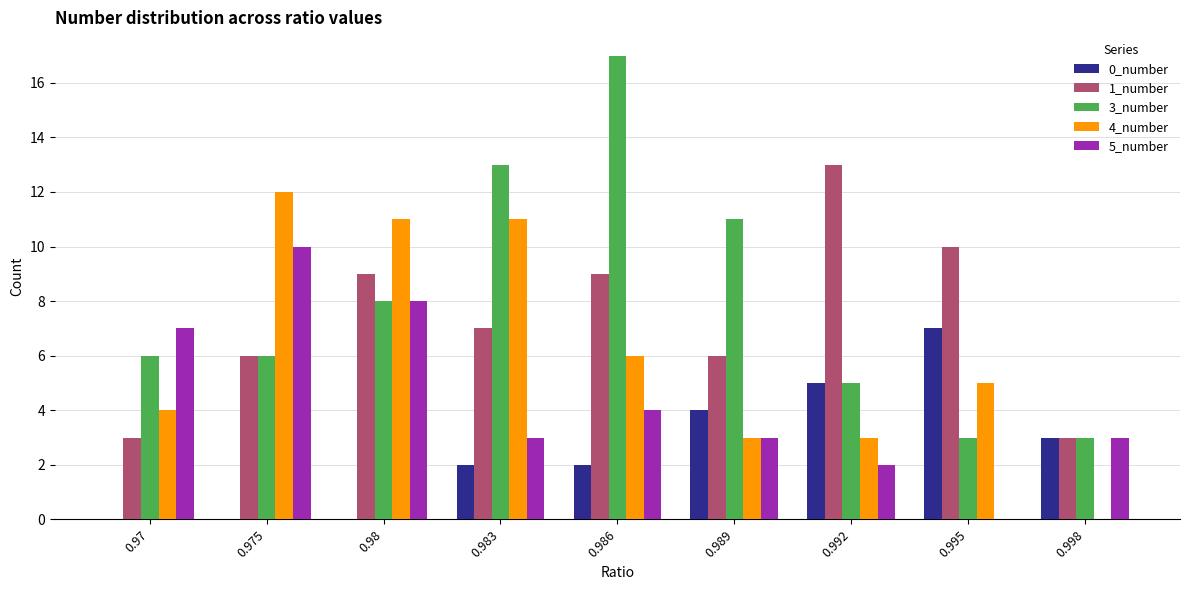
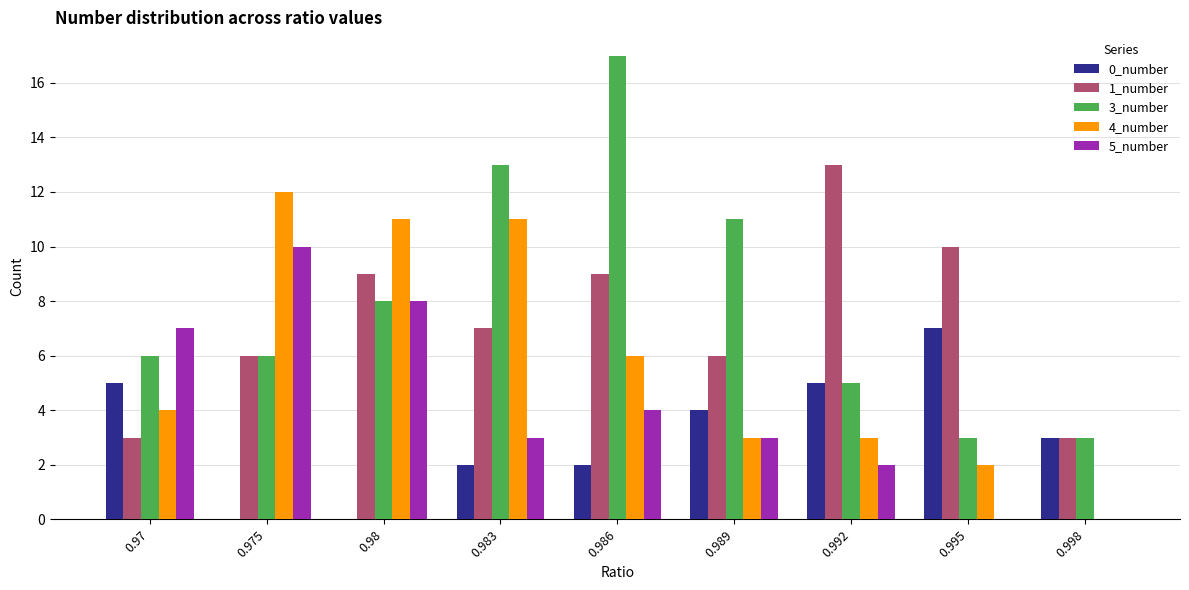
  {
    "0_number": {
-     "0.97": 0,
+     "0.97": 5,
      "0.975": 0,
      "0.98": 0,
      "0.983": 2,
      "0.986": 2,
      "0.989": 4,
      "0.992": 5,
      "0.995": 7,
      "0.998": 3
    },
    "1_number": {
      "0.97": 3,
      "0.975": 6,
      "0.98": 9,
      "0.983": 7,
      "0.986": 9,
      "0.989": 6,
      "0.992": 13,
      "0.995": 10,
      "0.998": 3
    },
    "3_number": {
      "0.97": 6,
      "0.975": 6,
      "0.98": 8,
      "0.983": 13,
      "0.986": 17,
      "0.989": 11,
      "0.992": 5,
      "0.995": 3,
      "0.998": 3
    },
    "4_number": {
      "0.97": 4,
      "0.975": 12,
      "0.98": 11,
      "0.983": 11,
      "0.986": 6,
      "0.989": 3,
      "0.992": 3,
-     "0.995": 5,
+     "0.995": 2,
      "0.998": 0
    },
    "5_number": {
      "0.97": 7,
      "0.975": 10,
      "0.98": 8,
      "0.983": 3,
      "0.986": 4,
      "0.989": 3,
      "0.992": 2,
      "0.995": 0,
-     "0.998": 3
+     "0.998": 0
    }
  }
